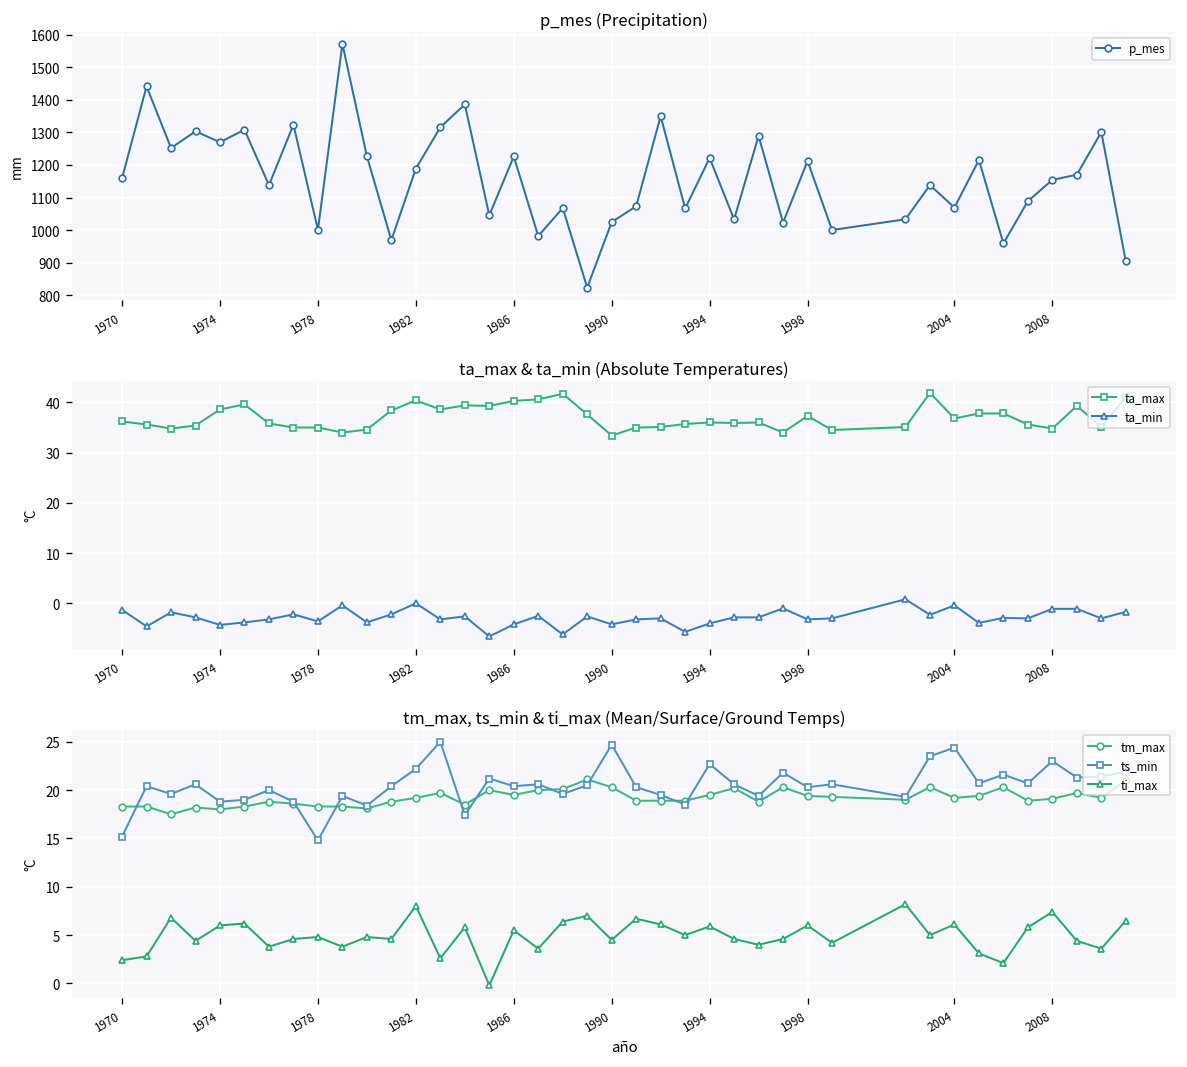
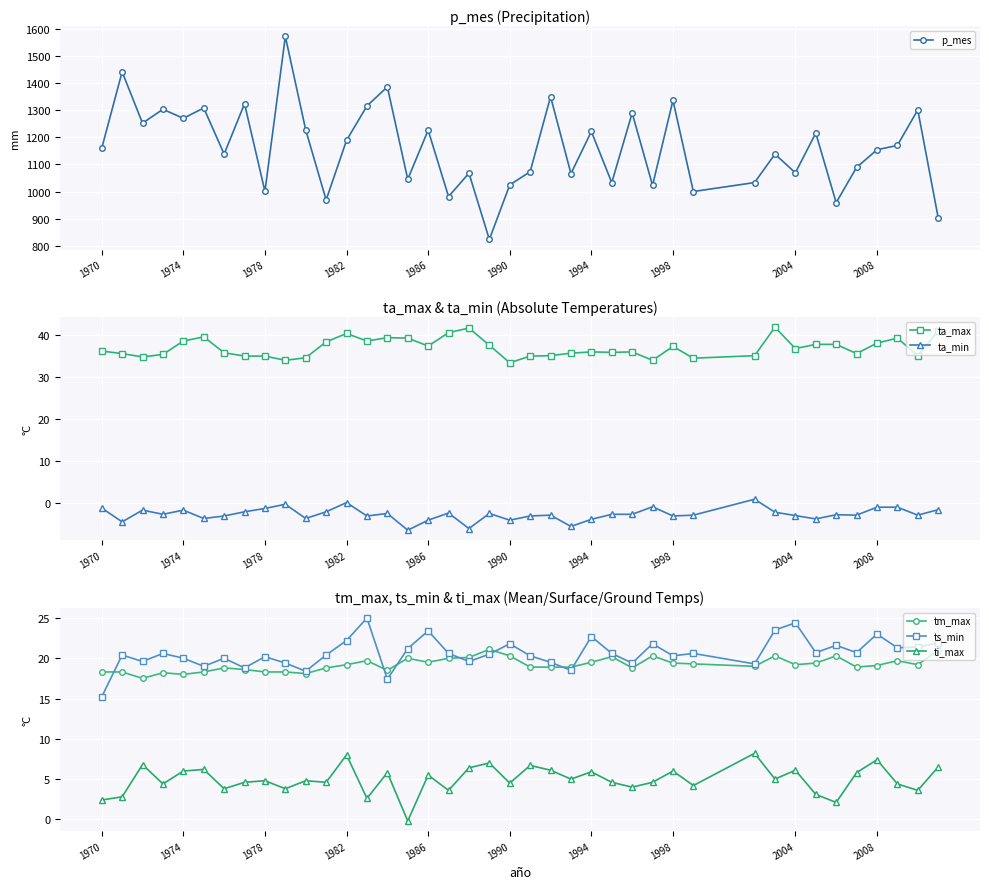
  {
    "p_mes (Precipitation)": {
      "1970": 1160,
      "1974": 1270,
      "1978": 1000,
      "1982": 1190,
      "1986": 1230,
      "1990": 1020,
      "1994": 1220,
-     "1998": 1210,
+     "1998": 1340,
      "2004": 1070,
      "2008": 1150
    },
    "ta_max & ta_min (Absolute Temperatures)": {
      "ta_max": {
        "1970": 36,
        "1974": 39,
        "1978": 35,
        "1982": 40,
-       "1986": 40,
+       "1986": 37,
        "1990": 33,
        "1994": 36,
        "1998": 37,
        "2004": 37,
-       "2008": 35
+       "2008": 38
      },
      "ta_min": {
        "1970": -1,
-       "1974": -4,
-       "1978": -4,
+       "1974": -2,
+       "1978": -1,
        "1982": 0,
        "1986": -4,
        "1990": -4,
        "1994": -4,
        "1998": -3,
-       "2004": 0,
+       "2004": -3,
        "2008": -1
      }
    },
    "tm_max, ts_min & ti_max (Mean/Surface/Ground Temps)": {
      "ts_min": {
        "1970": 15,
-       "1974": 19,
-       "1978": 15,
+       "1974": 20,
+       "1978": 20,
        "1982": 22,
-       "1986": 20,
-       "1990": 25,
+       "1986": 23,
+       "1990": 22,
        "1994": 23,
        "1998": 20,
        "2004": 24,
        "2008": 23
      }
    }
  }
